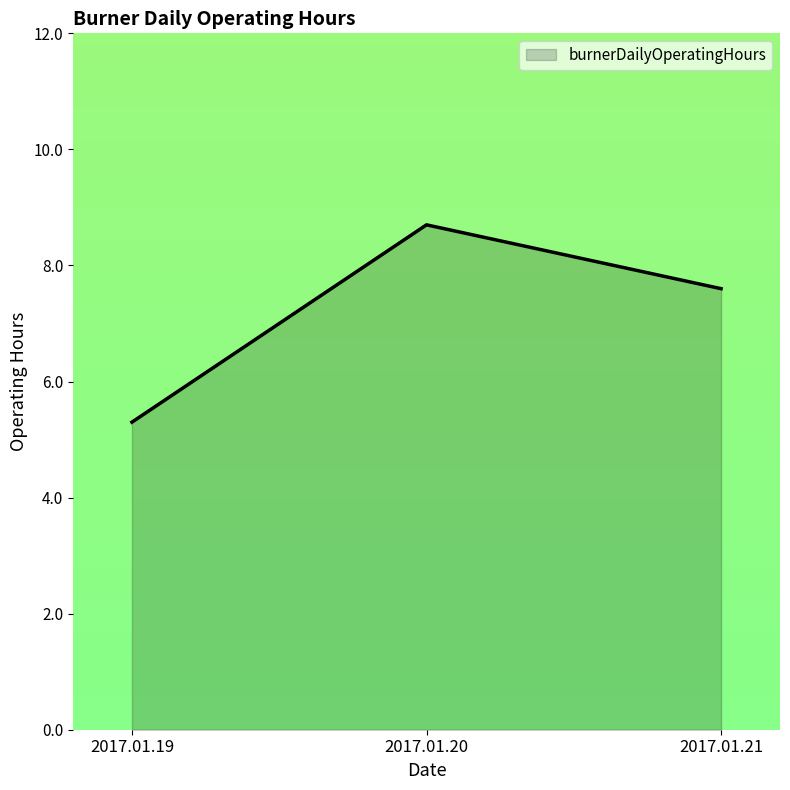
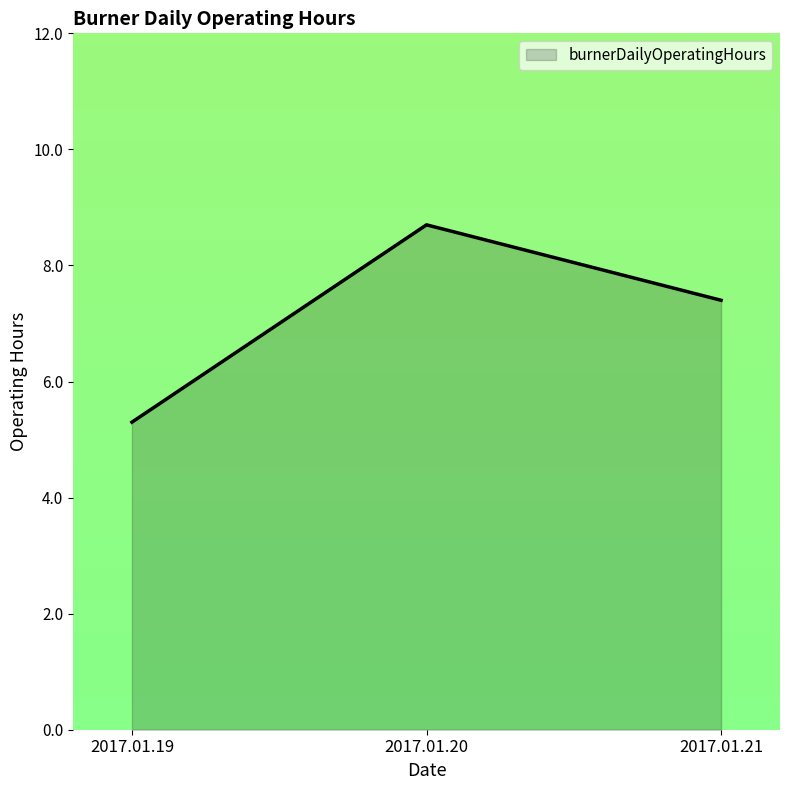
  {
    "2017.01.19": 5.3,
    "2017.01.20": 8.7,
-   "2017.01.21": 7.6
+   "2017.01.21": 7.4
  }
